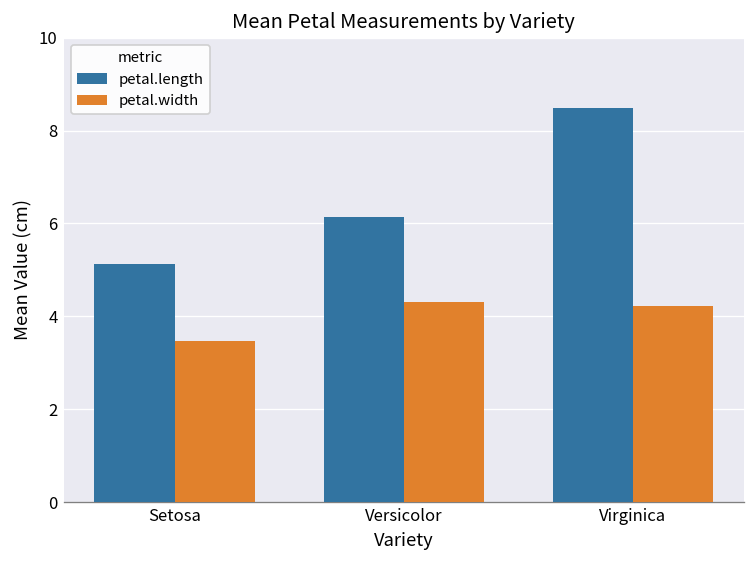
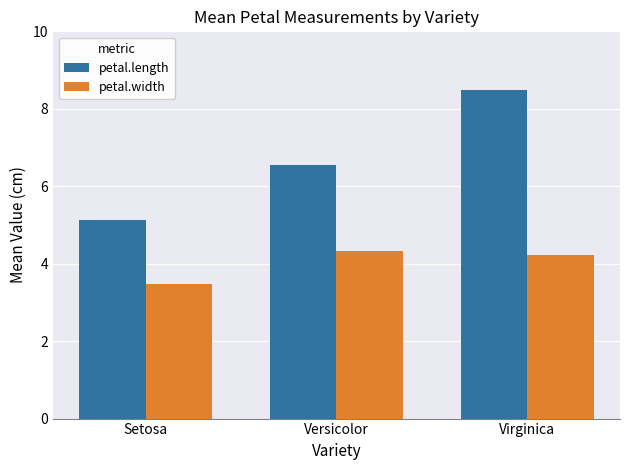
  {
    "petal.length": {
      "Setosa": 5.1,
-     "Versicolor": 6.1,
+     "Versicolor": 6.5,
      "Virginica": 8.5
    },
    "petal.width": {
      "Setosa": 3.5,
      "Versicolor": 4.3,
      "Virginica": 4.2
    }
  }
